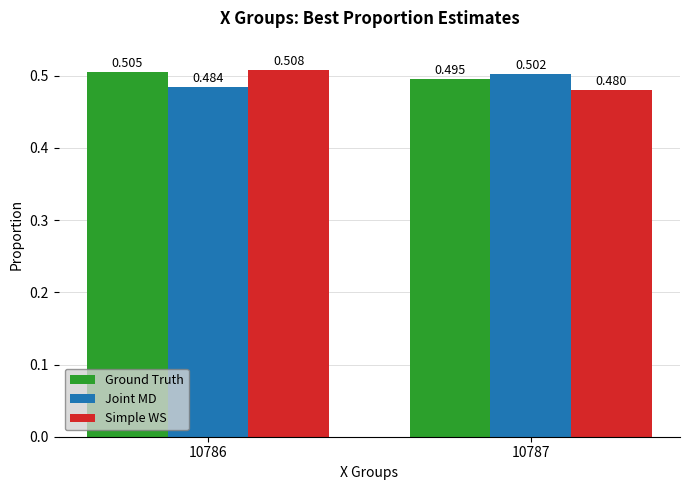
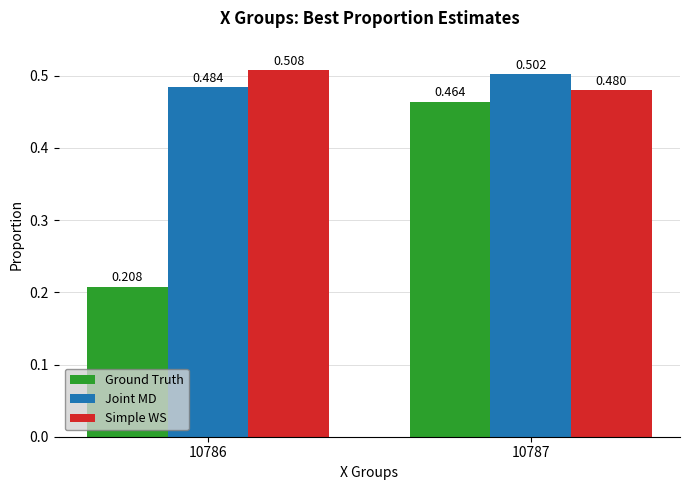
  {
    "Ground Truth": {
-     "10786": 0.505,
-     "10787": 0.495
+     "10786": 0.208,
+     "10787": 0.464
    },
    "Joint MD": {
      "10786": 0.484,
      "10787": 0.502
    },
    "Simple WS": {
      "10786": 0.508,
      "10787": 0.480
    }
  }
